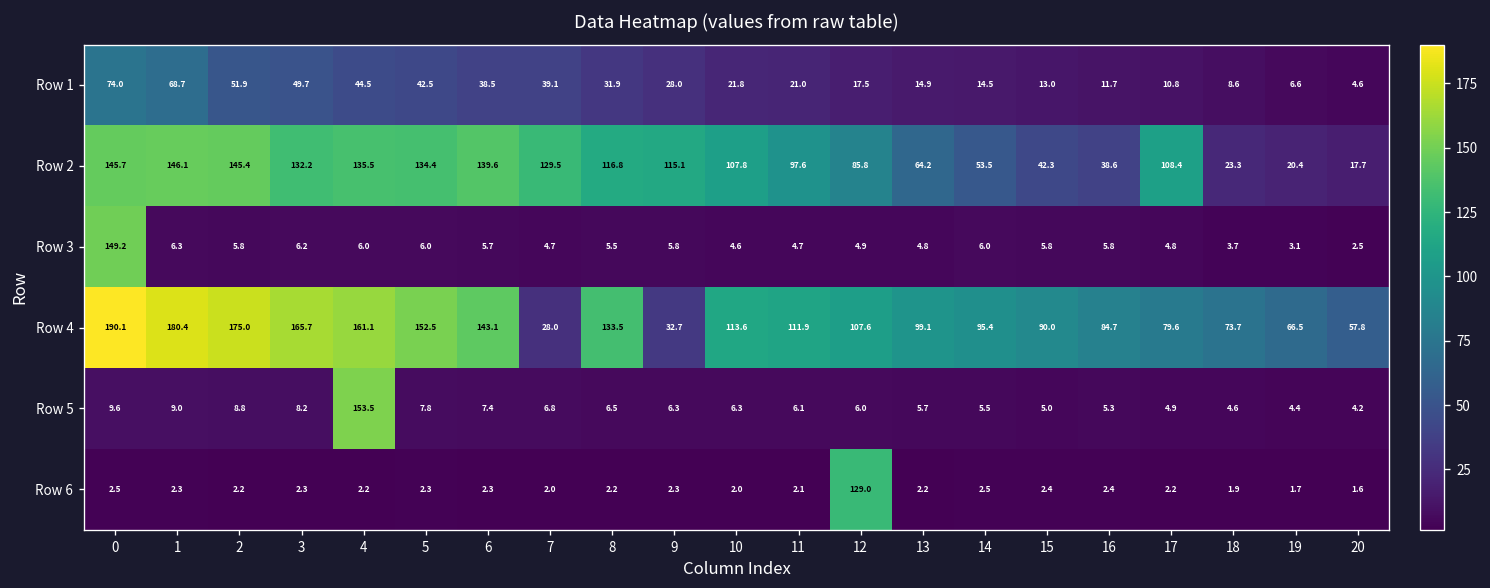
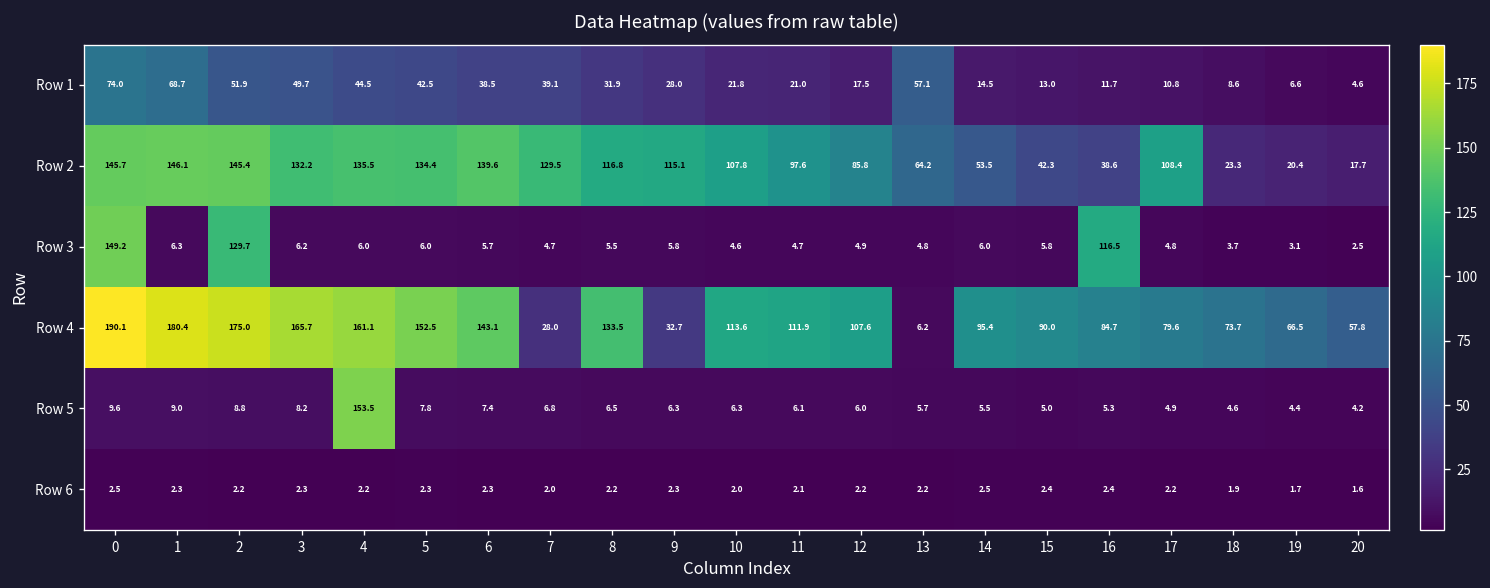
  {
    "Row 1": {
      "0": 74.0,
      "1": 68.7,
      "2": 51.9,
      "3": 49.7,
      "4": 44.5,
      "5": 42.5,
      "6": 38.5,
      "7": 39.1,
      "8": 31.9,
      "9": 28.0,
      "10": 21.8,
      "11": 21.0,
      "12": 17.5,
-     "13": 14.9,
+     "13": 57.1,
      "14": 14.5,
      "15": 13.0,
      "16": 11.7,
      "17": 10.8,
      "18": 8.6,
      "19": 6.6,
      "20": 4.6
    },
    "Row 2": {
      "0": 145.7,
      "1": 146.1,
      "2": 145.4,
      "3": 132.2,
      "4": 135.5,
      "5": 134.4,
      "6": 139.6,
      "7": 129.5,
      "8": 116.8,
      "9": 115.1,
      "10": 107.8,
      "11": 97.6,
      "12": 85.8,
      "13": 64.2,
      "14": 53.5,
      "15": 42.3,
      "16": 38.6,
      "17": 108.4,
      "18": 23.3,
      "19": 20.4,
      "20": 17.7
    },
    "Row 3": {
      "0": 149.2,
      "1": 6.3,
-     "2": 5.8,
+     "2": 129.7,
      "3": 6.2,
      "4": 6.0,
      "5": 6.0,
      "6": 5.7,
      "7": 4.7,
      "8": 5.5,
      "9": 5.8,
      "10": 4.6,
      "11": 4.7,
      "12": 4.9,
      "13": 4.8,
      "14": 6.0,
      "15": 5.8,
-     "16": 5.8,
+     "16": 116.5,
      "17": 4.8,
      "18": 3.7,
      "19": 3.1,
      "20": 2.5
    },
    "Row 4": {
      "0": 190.1,
      "1": 180.4,
      "2": 175.0,
      "3": 165.7,
      "4": 161.1,
      "5": 152.5,
      "6": 143.1,
      "7": 28.0,
      "8": 133.5,
      "9": 32.7,
      "10": 113.6,
      "11": 111.9,
      "12": 107.6,
-     "13": 99.1,
+     "13": 6.2,
      "14": 95.4,
      "15": 90.0,
      "16": 84.7,
      "17": 79.6,
      "18": 73.7,
      "19": 66.5,
      "20": 57.8
    },
    "Row 5": {
      "0": 9.6,
      "1": 9.0,
      "2": 8.8,
      "3": 8.2,
      "4": 153.5,
      "5": 7.8,
      "6": 7.4,
      "7": 6.8,
      "8": 6.5,
      "9": 6.3,
      "10": 6.3,
      "11": 6.1,
      "12": 6.0,
      "13": 5.7,
      "14": 5.5,
      "15": 5.0,
      "16": 5.3,
      "17": 4.9,
      "18": 4.6,
      "19": 4.4,
      "20": 4.2
    },
    "Row 6": {
      "0": 2.5,
      "1": 2.3,
      "2": 2.2,
      "3": 2.3,
      "4": 2.2,
      "5": 2.3,
      "6": 2.3,
      "7": 2.0,
      "8": 2.2,
      "9": 2.3,
      "10": 2.0,
      "11": 2.1,
-     "12": 129.0,
+     "12": 2.2,
      "13": 2.2,
      "14": 2.5,
      "15": 2.4,
      "16": 2.4,
      "17": 2.2,
      "18": 1.9,
      "19": 1.7,
      "20": 1.6
    }
  }
